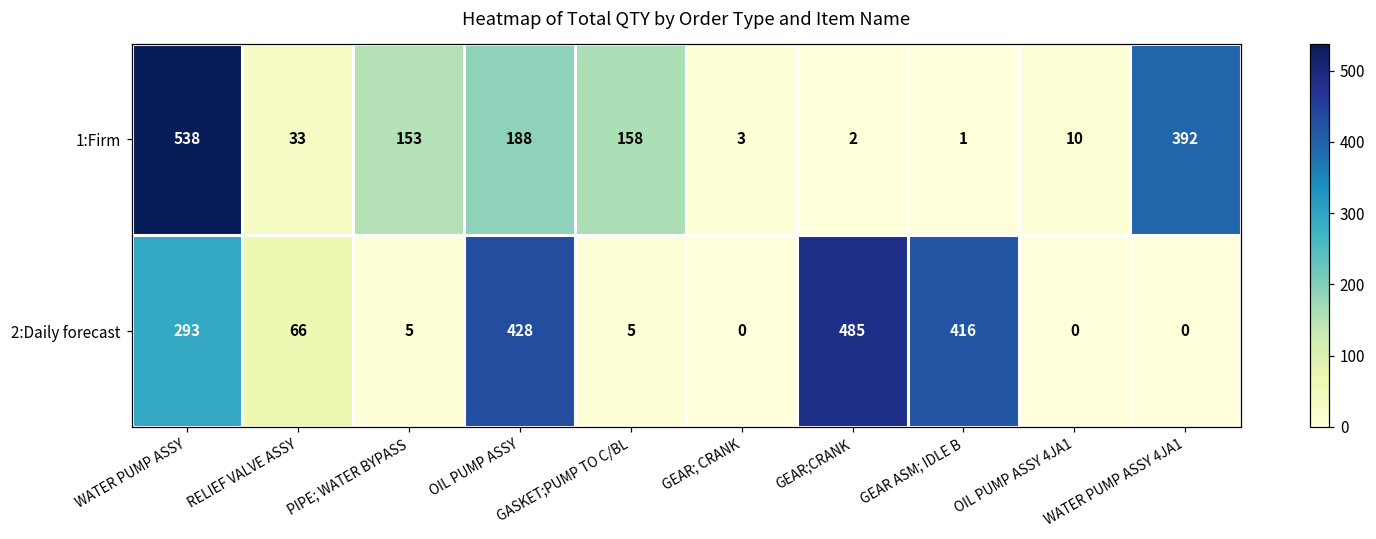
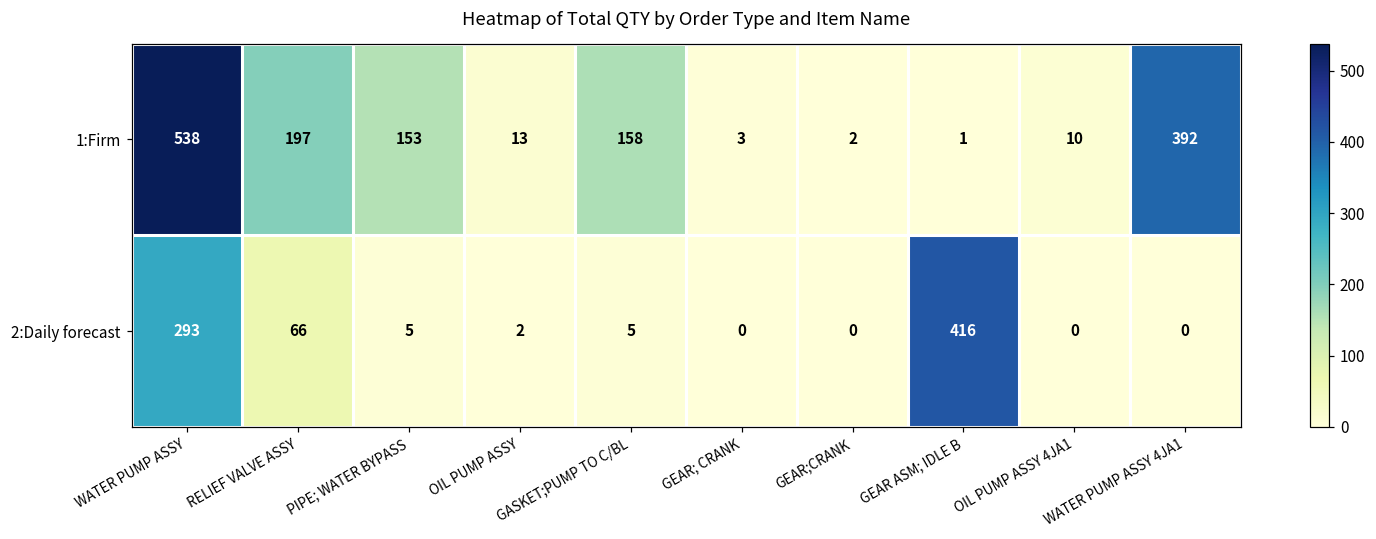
  {
    "1:Firm": {
      "WATER PUMP ASSY": 538,
-     "RELIEF VALVE ASSY": 33,
+     "RELIEF VALVE ASSY": 197,
      "PIPE; WATER BYPASS": 153,
-     "OIL PUMP ASSY": 188,
+     "OIL PUMP ASSY": 13,
      "GASKET;PUMP TO C/BL": 158,
      "GEAR; CRANK": 3,
      "GEAR;CRANK": 2,
      "GEAR ASM; IDLE B": 1,
      "OIL PUMP ASSY 4JA1": 10,
      "WATER PUMP ASSY 4JA1": 392
    },
    "2:Daily forecast": {
      "WATER PUMP ASSY": 293,
      "RELIEF VALVE ASSY": 66,
      "PIPE; WATER BYPASS": 5,
-     "OIL PUMP ASSY": 428,
+     "OIL PUMP ASSY": 2,
      "GASKET;PUMP TO C/BL": 5,
      "GEAR; CRANK": 0,
-     "GEAR;CRANK": 485,
+     "GEAR;CRANK": 0,
      "GEAR ASM; IDLE B": 416,
      "OIL PUMP ASSY 4JA1": 0,
      "WATER PUMP ASSY 4JA1": 0
    }
  }
